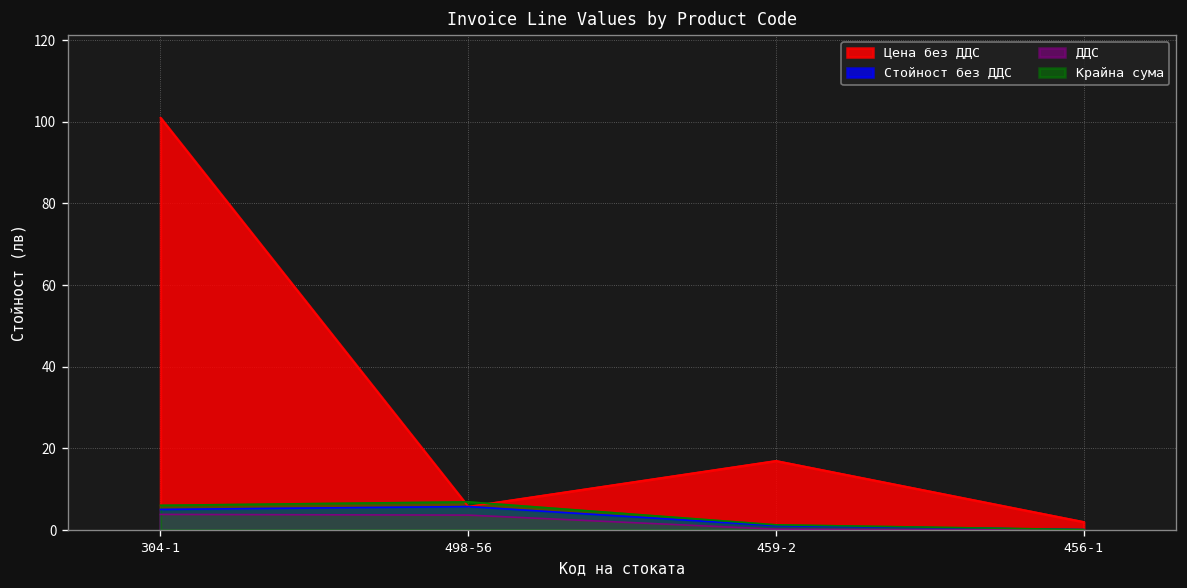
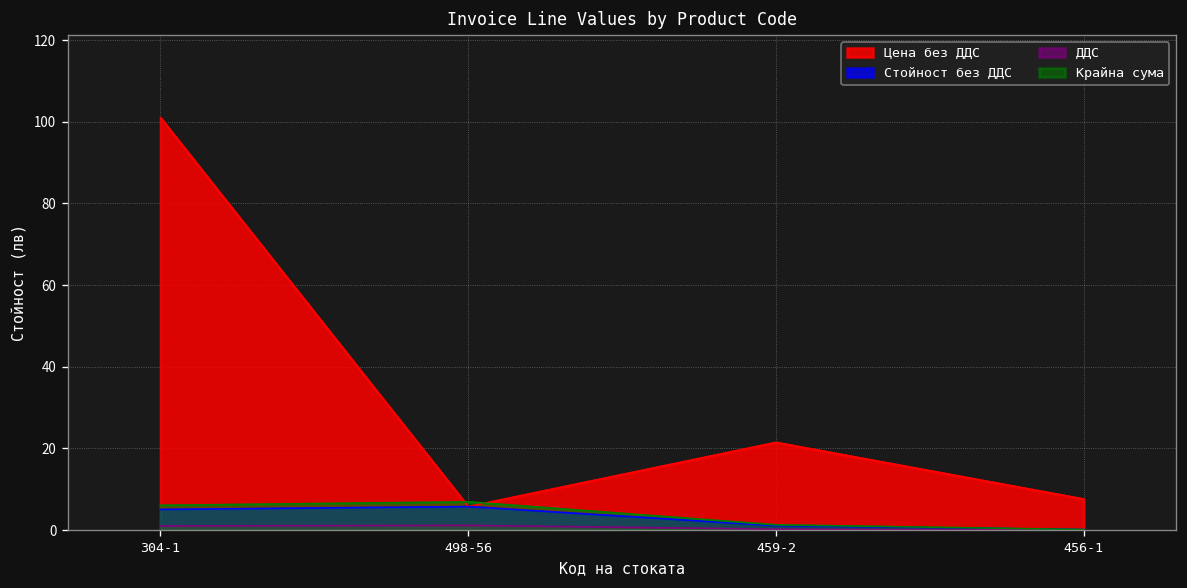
  {
    "Цена без ДДС": {
      "304-1": 101,
-     "459-2": 17,
-     "456-1": 2
+     "459-2": 21,
+     "456-1": 8
    },
    "Стойност без ДДС": {
      "304-1": 5
    },
    "ДДС": {
-     "304-1": 4,
-     "498-56": 4,
+     "304-1": 1,
+     "498-56": 1,
      "459-2": 0
    },
    "Крайна сума": {
      "304-1": 6,
      "498-56": 7
    }
  }
